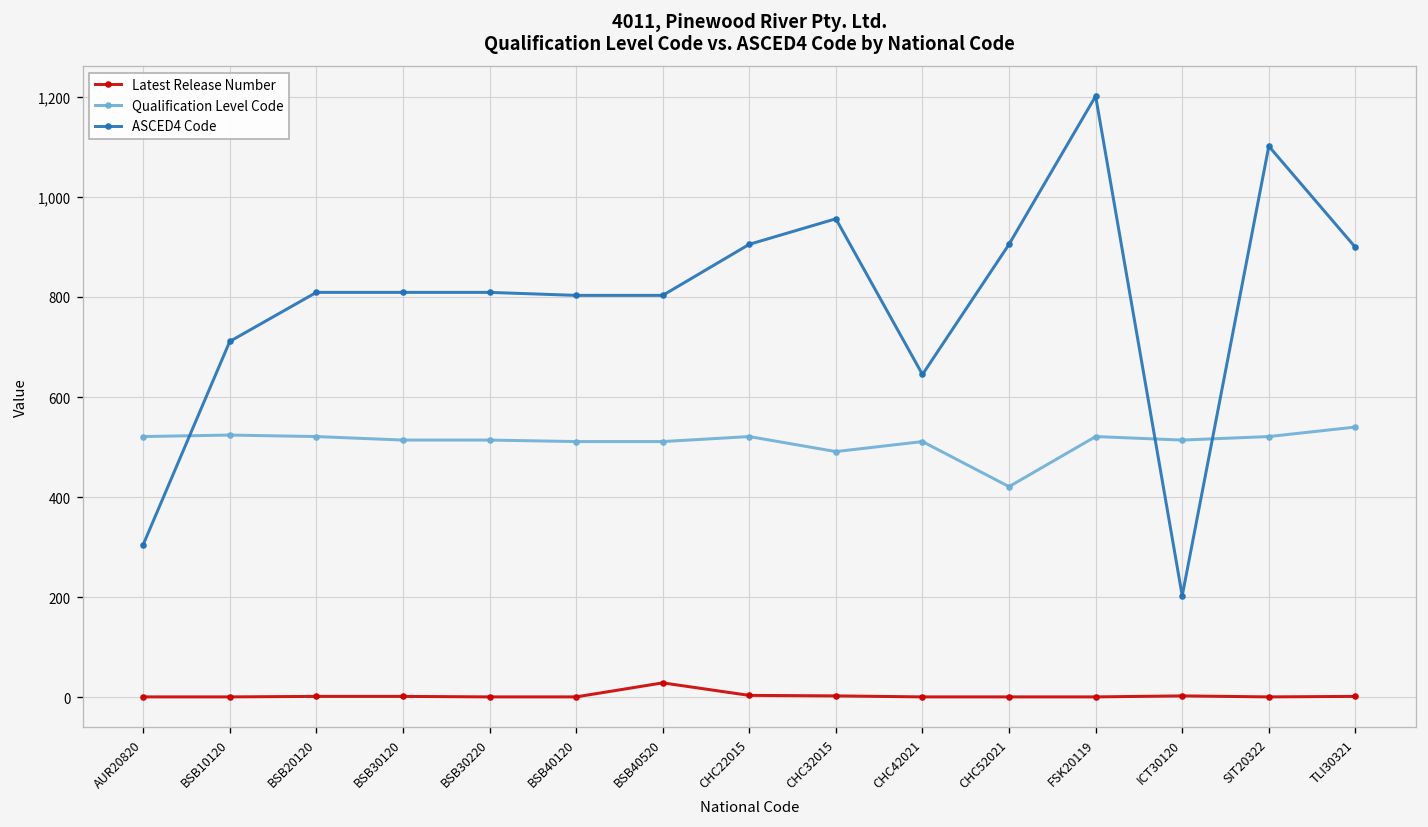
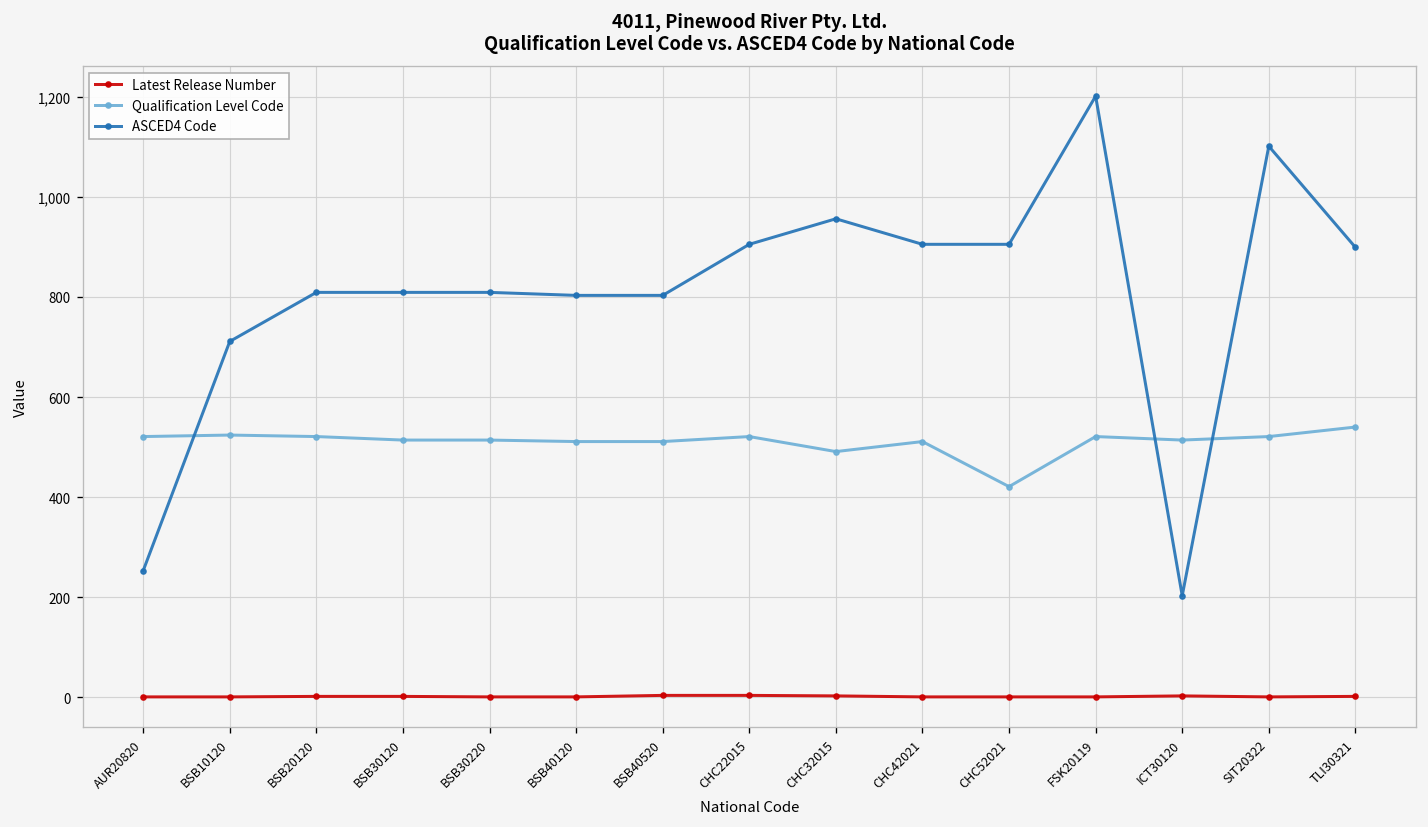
  {
    "Latest Release Number": {
      "AUR20820": "0",
      "BSB10120": "0",
      "BSB20120": "0",
      "BSB30120": "0",
      "BSB30220": "0",
      "BSB40120": "0",
-     "BSB40520": "30",
+     "BSB40520": "0",
      "CHC22015": "0",
      "CHC32015": "0",
      "CHC42021": "0",
      "CHC52021": "0",
      "FSK20119": "0",
      "ICT30120": "0",
      "SIT20322": "0",
      "TLI30321": "0"
    },
    "Qualification Level Code": {
      "AUR20820": "520",
      "BSB10120": "520",
      "BSB20120": "520",
      "BSB30120": "510",
      "BSB30220": "510",
      "BSB40120": "510",
      "BSB40520": "510",
      "CHC22015": "520",
      "CHC32015": "490",
      "CHC42021": "510",
      "CHC52021": "420",
      "FSK20119": "520",
      "ICT30120": "510",
      "SIT20322": "520",
      "TLI30321": "540"
    },
    "ASCED4 Code": {
-     "AUR20820": "310",
+     "AUR20820": "250",
      "BSB10120": "710",
      "BSB20120": "810",
      "BSB30120": "810",
      "BSB30220": "810",
      "BSB40120": "800",
      "BSB40520": "800",
      "CHC22015": "910",
      "CHC32015": "960",
-     "CHC42021": "650",
+     "CHC42021": "910",
      "CHC52021": "910",
      "FSK20119": "1,200",
      "ICT30120": "200",
      "SIT20322": "1,100",
      "TLI30321": "900"
    }
  }
